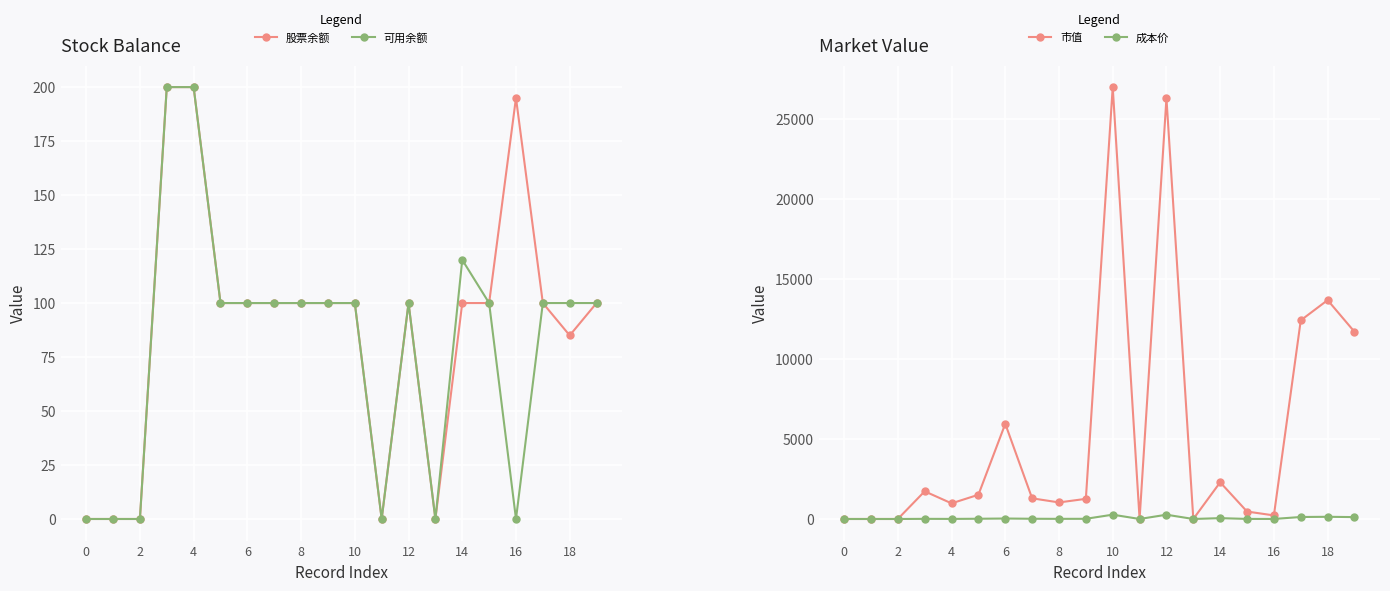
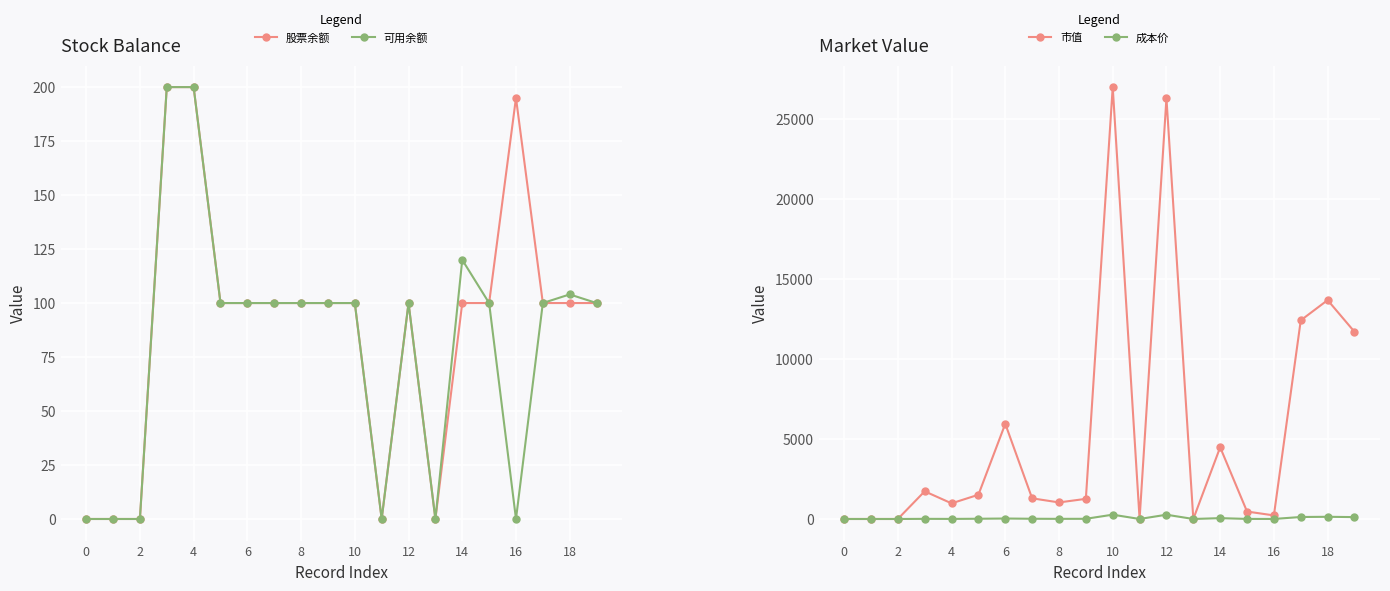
  {
    "Stock Balance": {
      "股票余额": {
        "14": 100,
        "16": 195,
-       "18": 85
+       "18": 100
      },
      "可用余额": {
        "14": 120,
        "16": 0,
-       "18": 100
+       "18": 104
      }
    },
    "Market Value": {
      "市值": {
        "4": 1000,
        "6": 6000,
        "8": 1000,
        "10": 27000,
        "12": 26300,
-       "14": 2300,
+       "14": 4500,
        "16": 200,
        "18": 13700
      },
      "成本价": {
        "4": 0,
        "6": 0,
        "8": 0,
        "10": 300,
        "12": 300,
        "14": 100,
        "16": 0,
        "18": 100
      }
    }
  }
